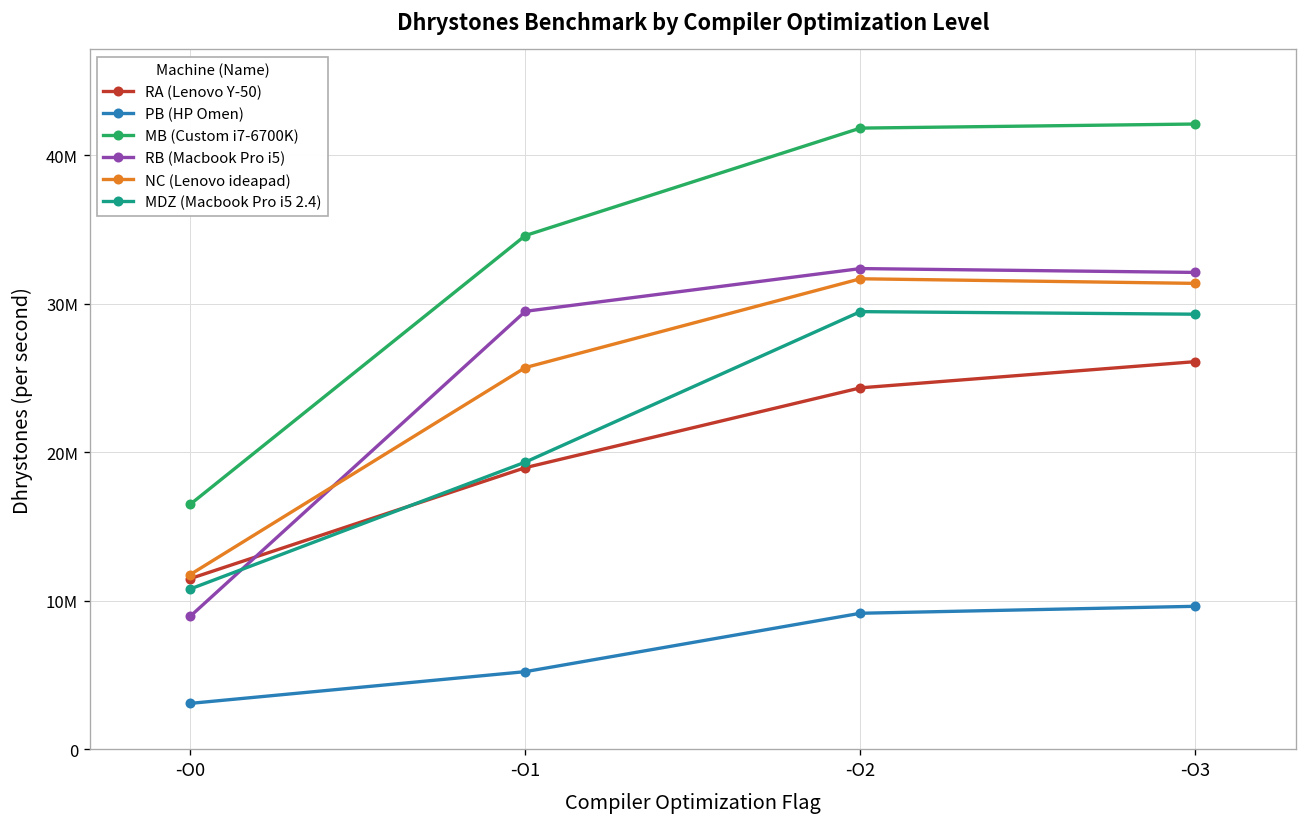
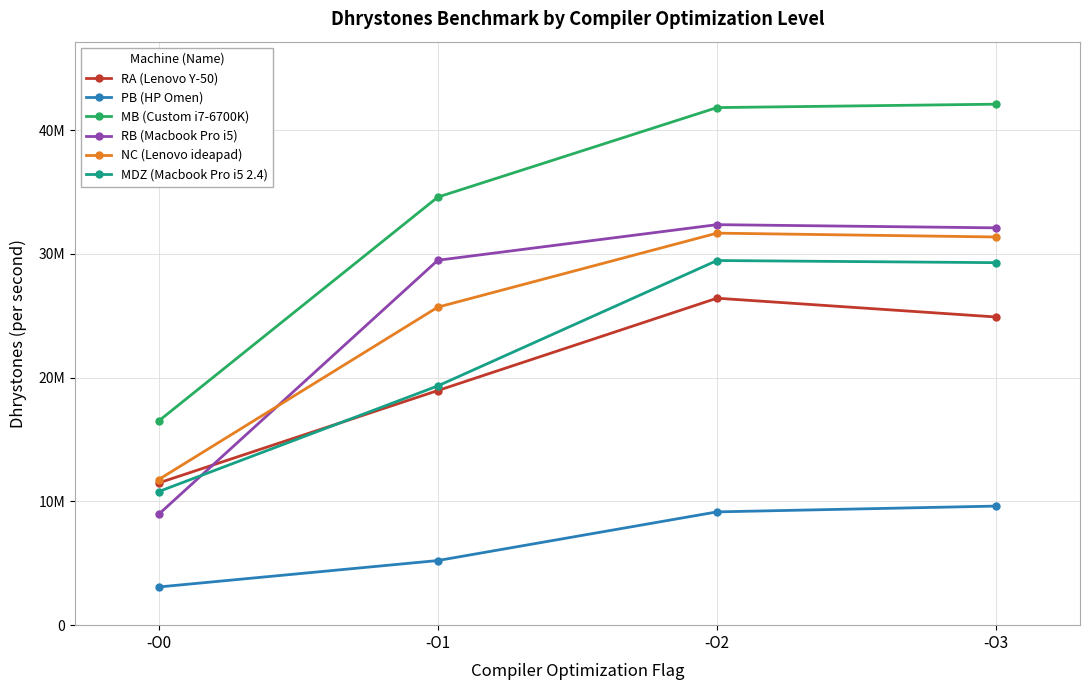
  {
    "RA (Lenovo Y-50)": {
      "-O0": 11500000,
      "-O1": 19000000,
-     "-O2": 24300000,
-     "-O3": 26100000
+     "-O2": 26400000,
+     "-O3": 24900000
    },
    "PB (HP Omen)": {
      "-O0": 3100000,
      "-O1": 5200000,
      "-O2": 9200000,
      "-O3": 9600000
    },
    "RB (Macbook Pro i5)": {
      "-O0": 9000000,
      "-O1": 29500000,
      "-O2": 32400000,
      "-O3": 32100000
    },
    "NC (Lenovo ideapad)": {
      "-O0": 11800000,
      "-O1": 25700000,
      "-O2": 31700000,
      "-O3": 31400000
    }
  }
